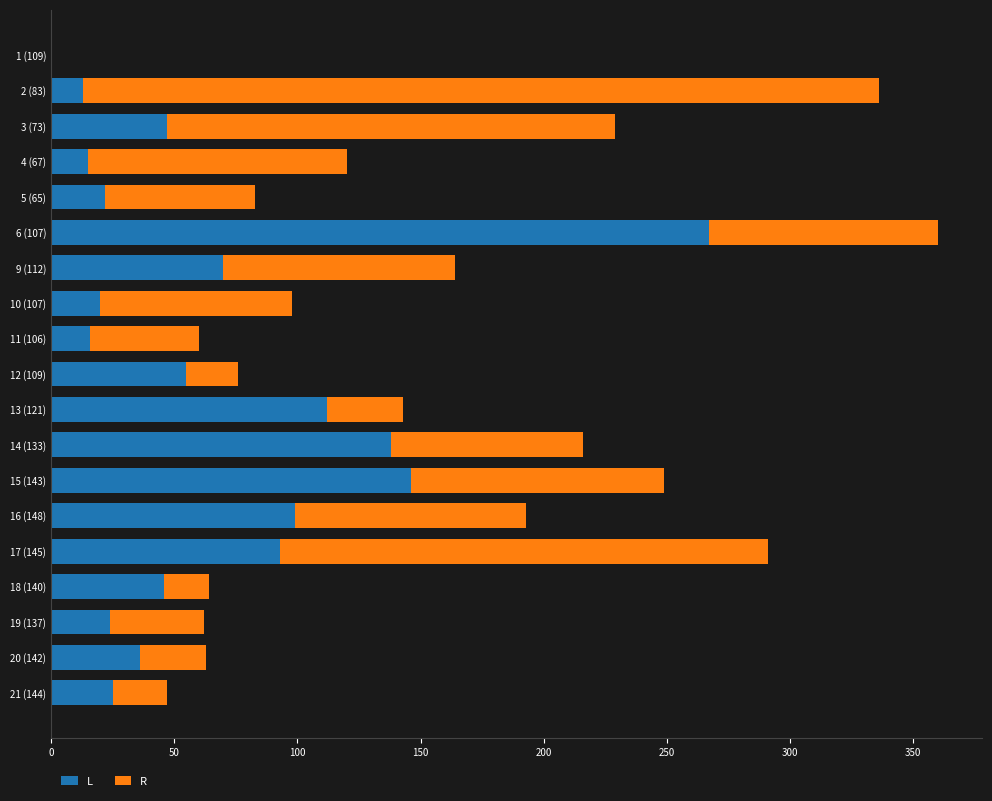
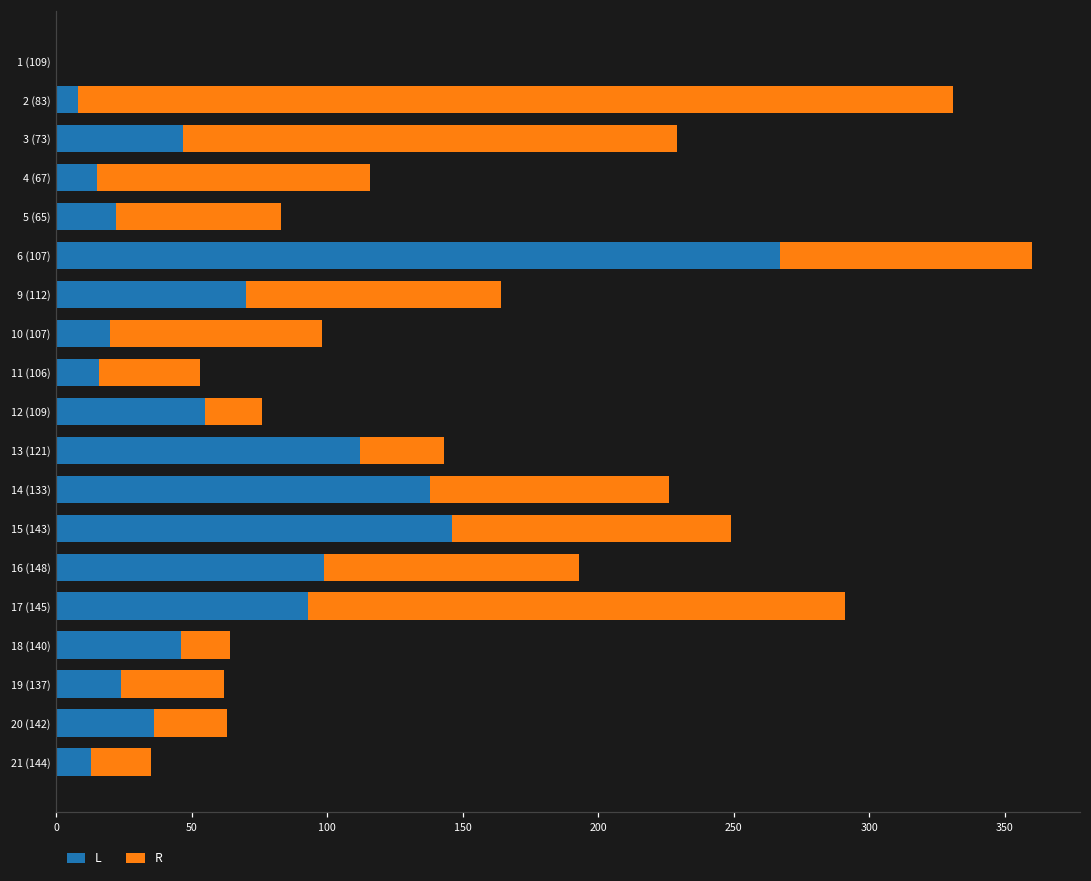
  {
    "L": {
      "1 (109)": 0,
-     "2 (83)": 13,
+     "2 (83)": 8,
      "3 (73)": 47,
      "4 (67)": 15,
      "5 (65)": 22,
      "6 (107)": 267,
      "9 (112)": 70,
      "10 (107)": 20,
      "11 (106)": 16,
      "12 (109)": 55,
      "13 (121)": 112,
      "14 (133)": 138,
      "15 (143)": 146,
      "16 (148)": 99,
      "17 (145)": 93,
      "18 (140)": 46,
      "19 (137)": 24,
      "20 (142)": 36,
-     "21 (144)": 25
+     "21 (144)": 13
    },
    "R": {
      "1 (109)": 0,
      "2 (83)": 323,
      "3 (73)": 182,
-     "4 (67)": 105,
+     "4 (67)": 101,
      "5 (65)": 61,
      "6 (107)": 93,
      "9 (112)": 94,
      "10 (107)": 78,
-     "11 (106)": 44,
+     "11 (106)": 37,
      "12 (109)": 21,
      "13 (121)": 31,
-     "14 (133)": 78,
+     "14 (133)": 88,
      "15 (143)": 103,
      "16 (148)": 94,
      "17 (145)": 198,
      "18 (140)": 18,
      "19 (137)": 38,
      "20 (142)": 27,
      "21 (144)": 22
    }
  }
